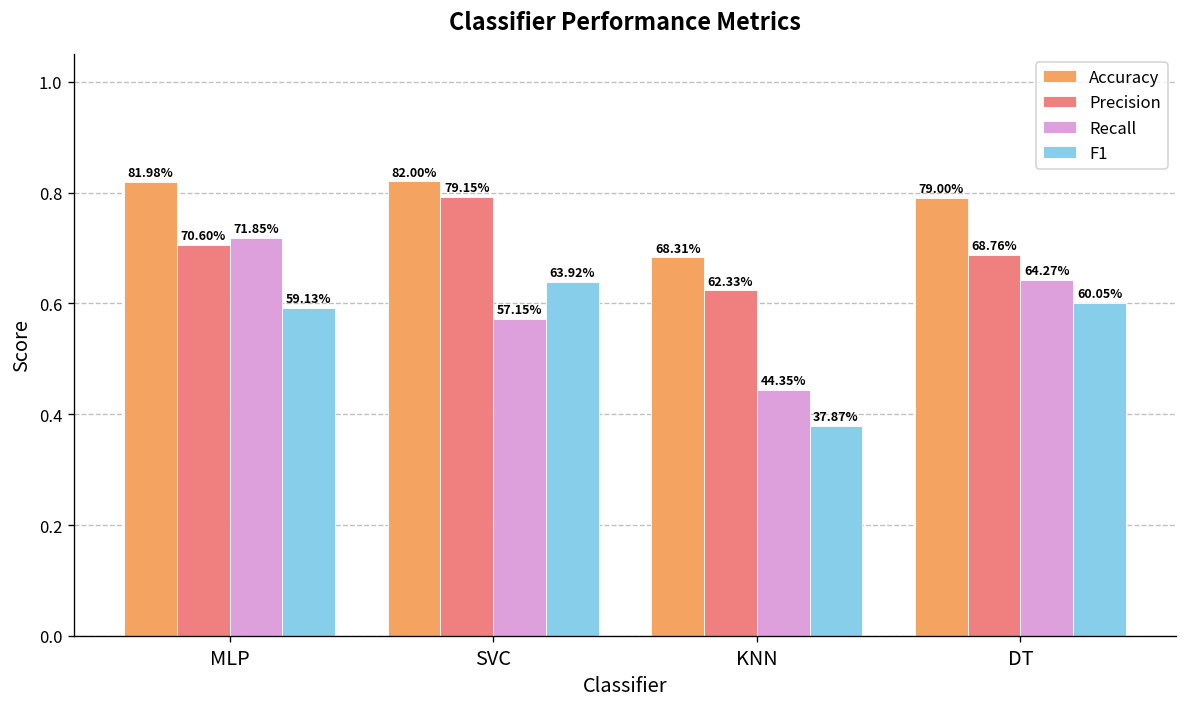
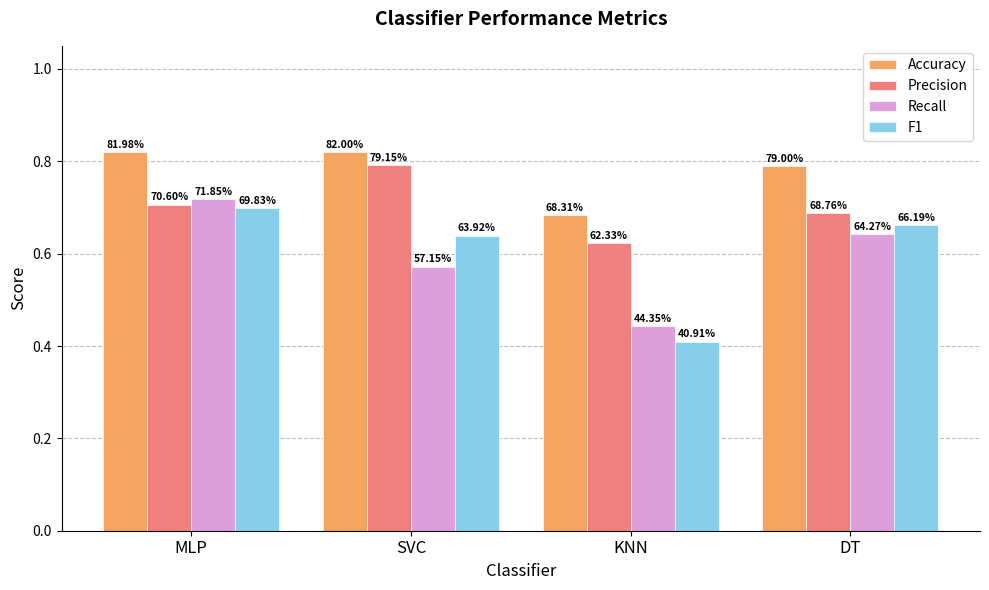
  {
    "Recall": {
      "MLP": "71.85%",
      "SVC": "57.15%",
      "KNN": "44.35%",
      "DT": "64.27%"
    },
    "F1": {
-     "MLP": "59.13%",
+     "MLP": "69.83%",
      "SVC": "63.92%",
-     "KNN": "37.87%",
-     "DT": "60.05%"
+     "KNN": "40.91%",
+     "DT": "66.19%"
    }
  }
